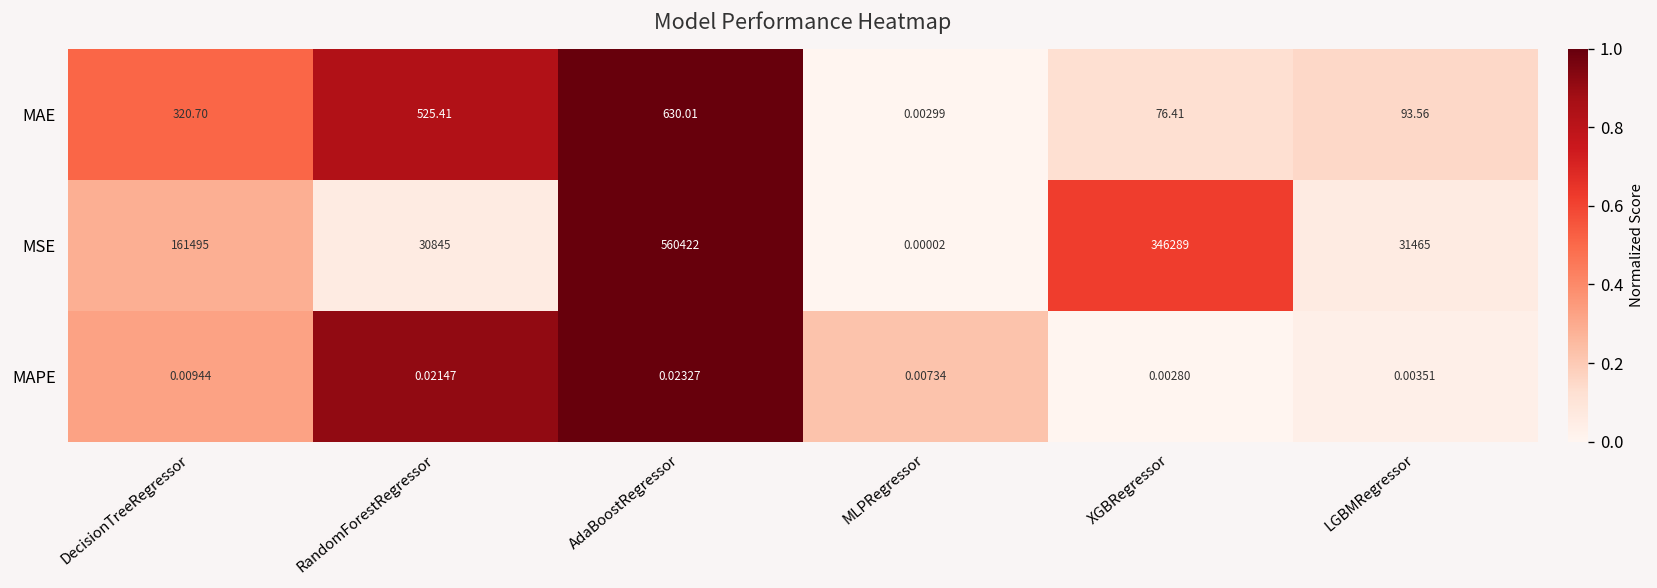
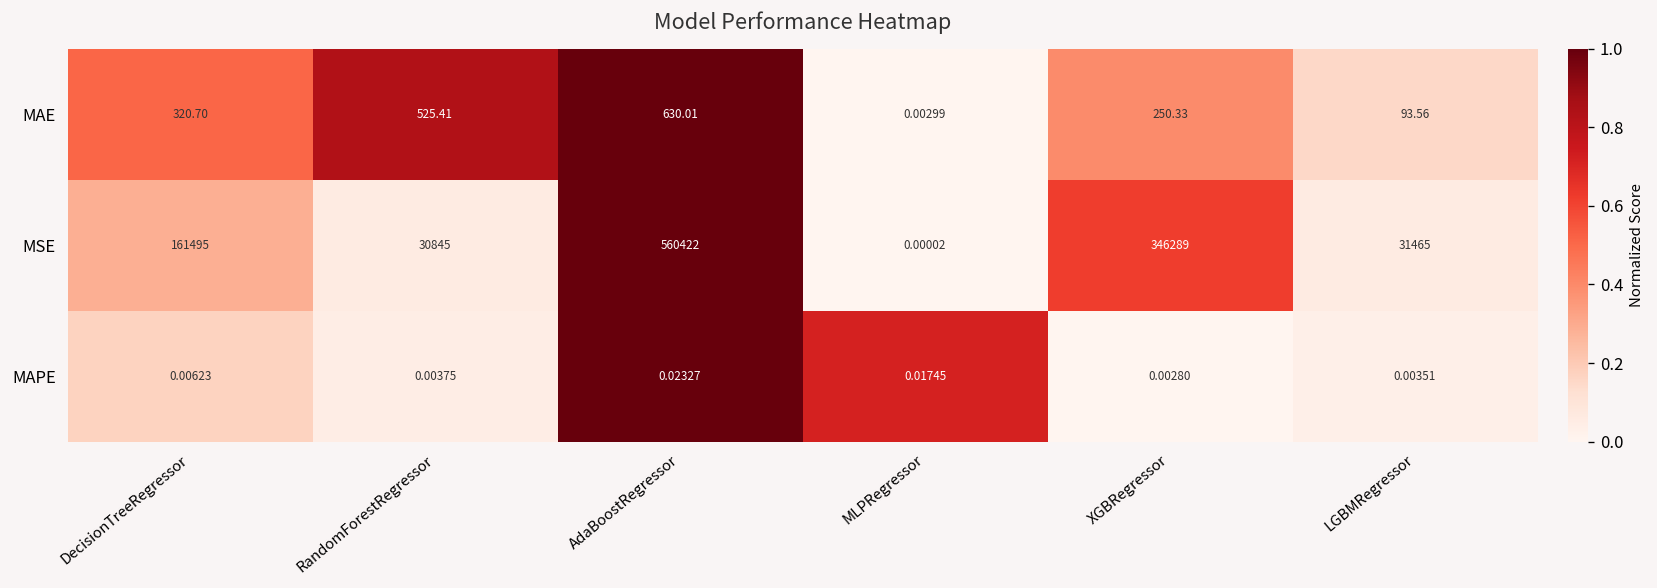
  {
    "MAE": {
      "DecisionTreeRegressor": 320.70,
      "RandomForestRegressor": 525.41,
      "AdaBoostRegressor": 630.01,
      "MLPRegressor": 0.00299,
-     "XGBRegressor": 76.41,
+     "XGBRegressor": 250.33,
      "LGBMRegressor": 93.56
    },
    "MSE": {
      "DecisionTreeRegressor": 161495,
      "RandomForestRegressor": 30845,
      "AdaBoostRegressor": 560422,
      "MLPRegressor": 0.00002,
      "XGBRegressor": 346289,
      "LGBMRegressor": 31465
    },
    "MAPE": {
-     "DecisionTreeRegressor": 0.00944,
-     "RandomForestRegressor": 0.02147,
+     "DecisionTreeRegressor": 0.00623,
+     "RandomForestRegressor": 0.00375,
      "AdaBoostRegressor": 0.02327,
-     "MLPRegressor": 0.00734,
+     "MLPRegressor": 0.01745,
      "XGBRegressor": 0.00280,
      "LGBMRegressor": 0.00351
    }
  }
